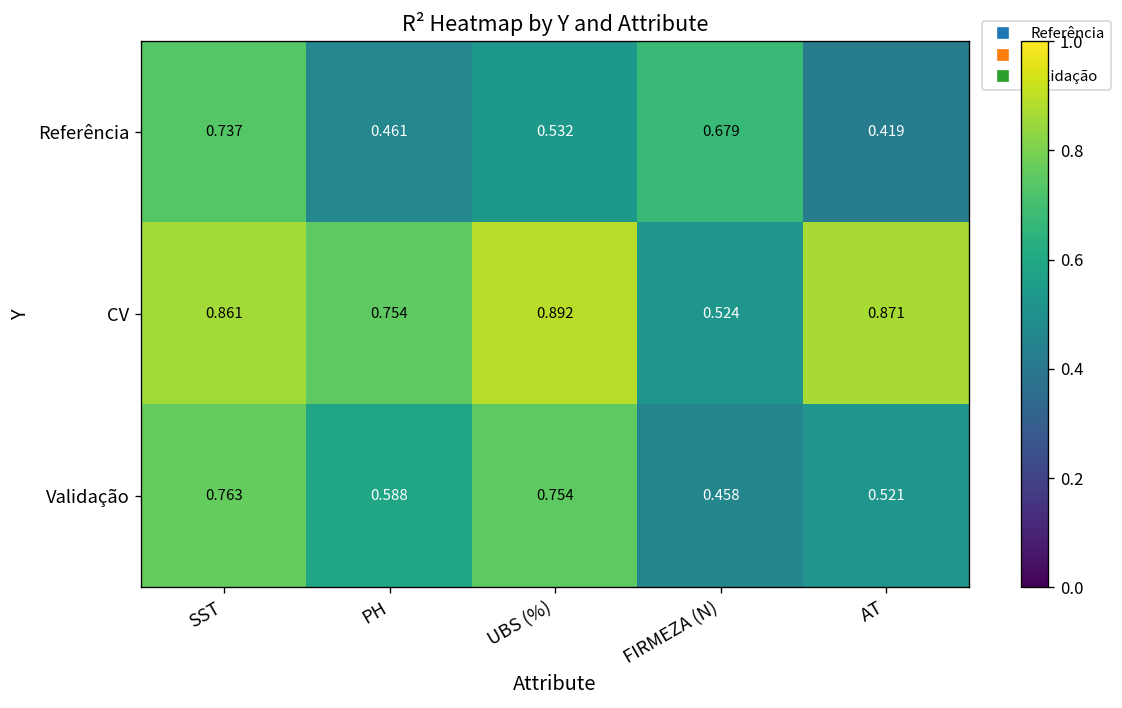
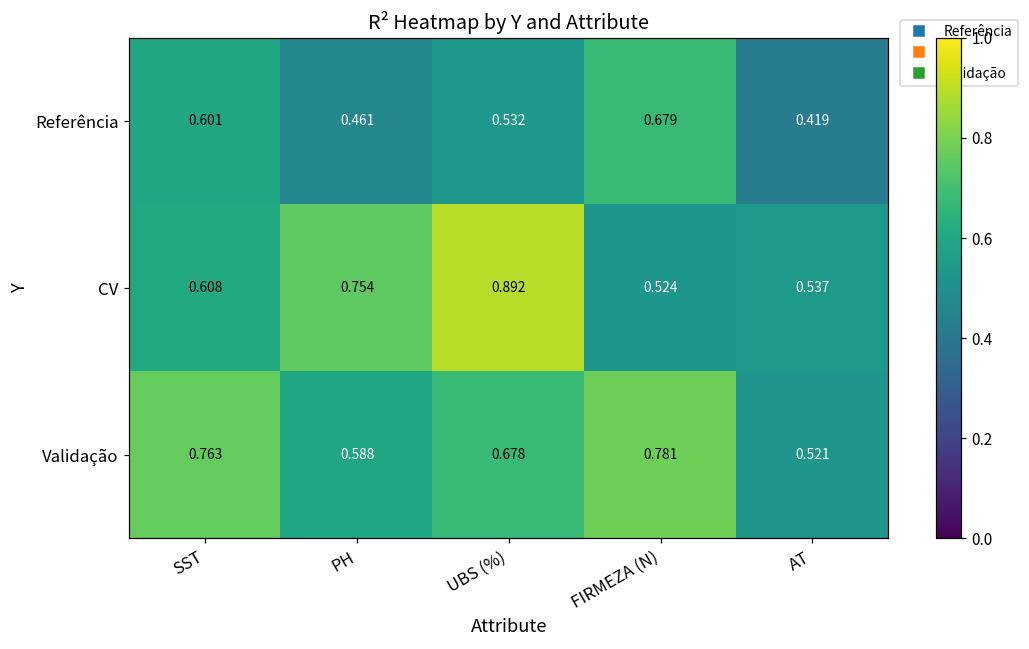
  {
    "Referência": {
-     "SST": 0.737,
+     "SST": 0.601,
      "PH": 0.461,
      "UBS (%)": 0.532,
      "FIRMEZA (N)": 0.679,
      "AT": 0.419
    },
    "CV": {
-     "SST": 0.861,
+     "SST": 0.608,
      "PH": 0.754,
      "UBS (%)": 0.892,
      "FIRMEZA (N)": 0.524,
-     "AT": 0.871
+     "AT": 0.537
    },
    "Validação": {
      "SST": 0.763,
      "PH": 0.588,
-     "UBS (%)": 0.754,
-     "FIRMEZA (N)": 0.458,
+     "UBS (%)": 0.678,
+     "FIRMEZA (N)": 0.781,
      "AT": 0.521
    }
  }
